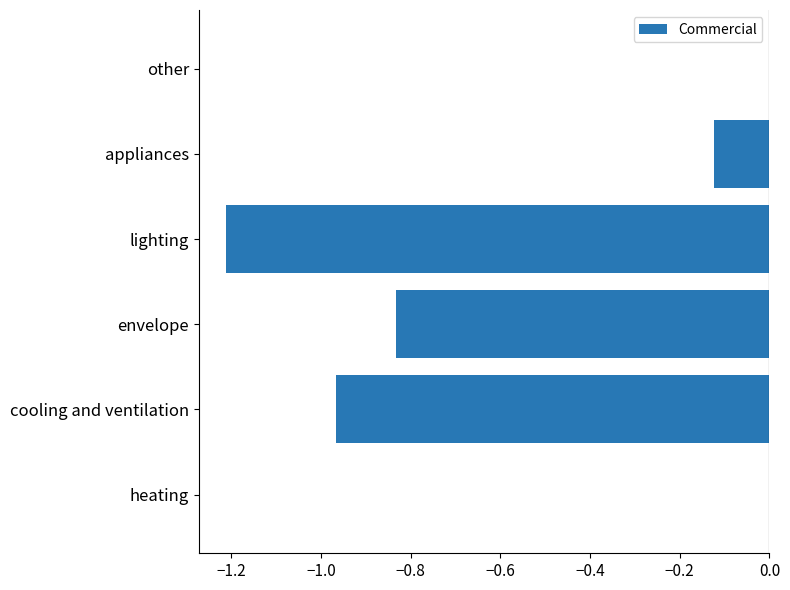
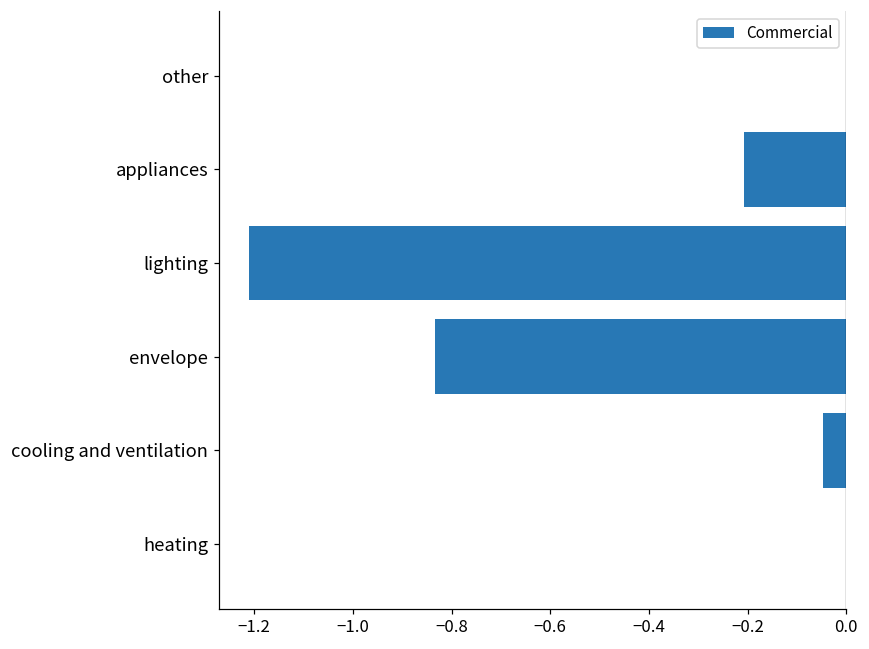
  {
    "other": 0.00,
-   "appliances": -0.12,
+   "appliances": -0.21,
    "lighting": -1.21,
    "envelope": -0.83,
-   "cooling and ventilation": -0.97,
+   "cooling and ventilation": -0.05,
    "heating": 0.00
  }
